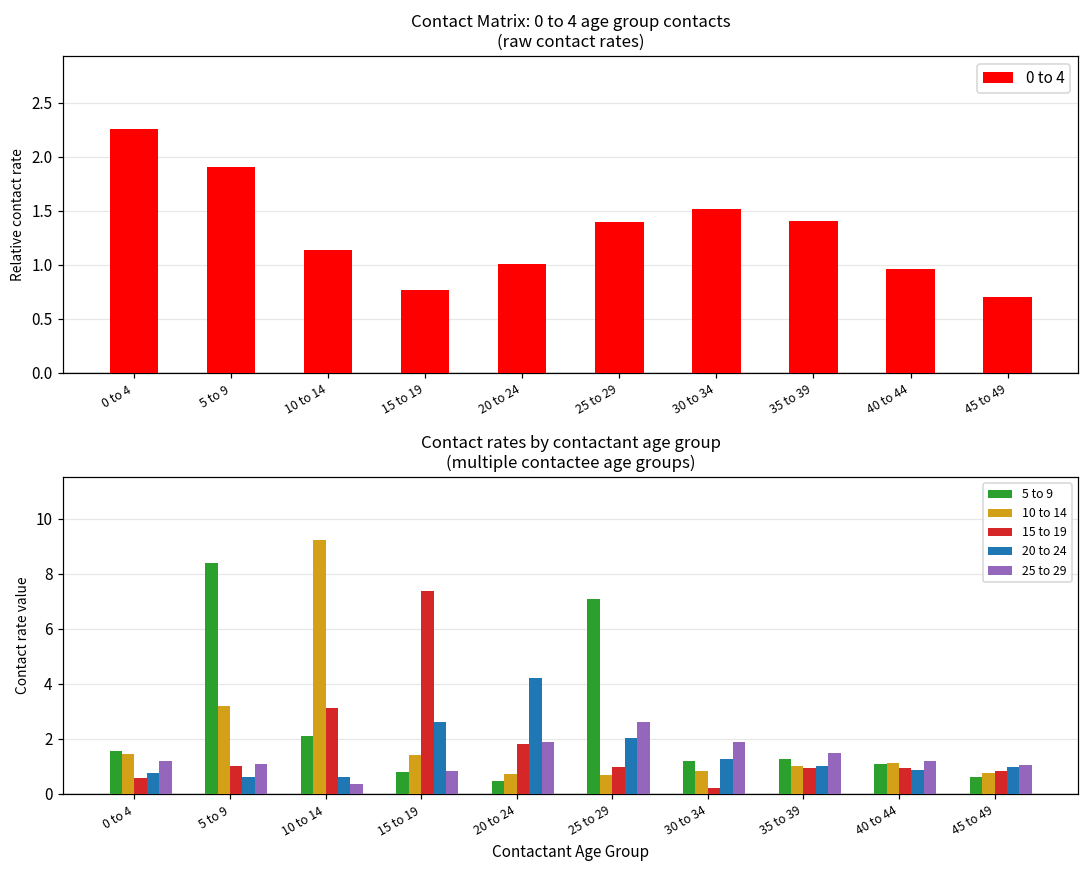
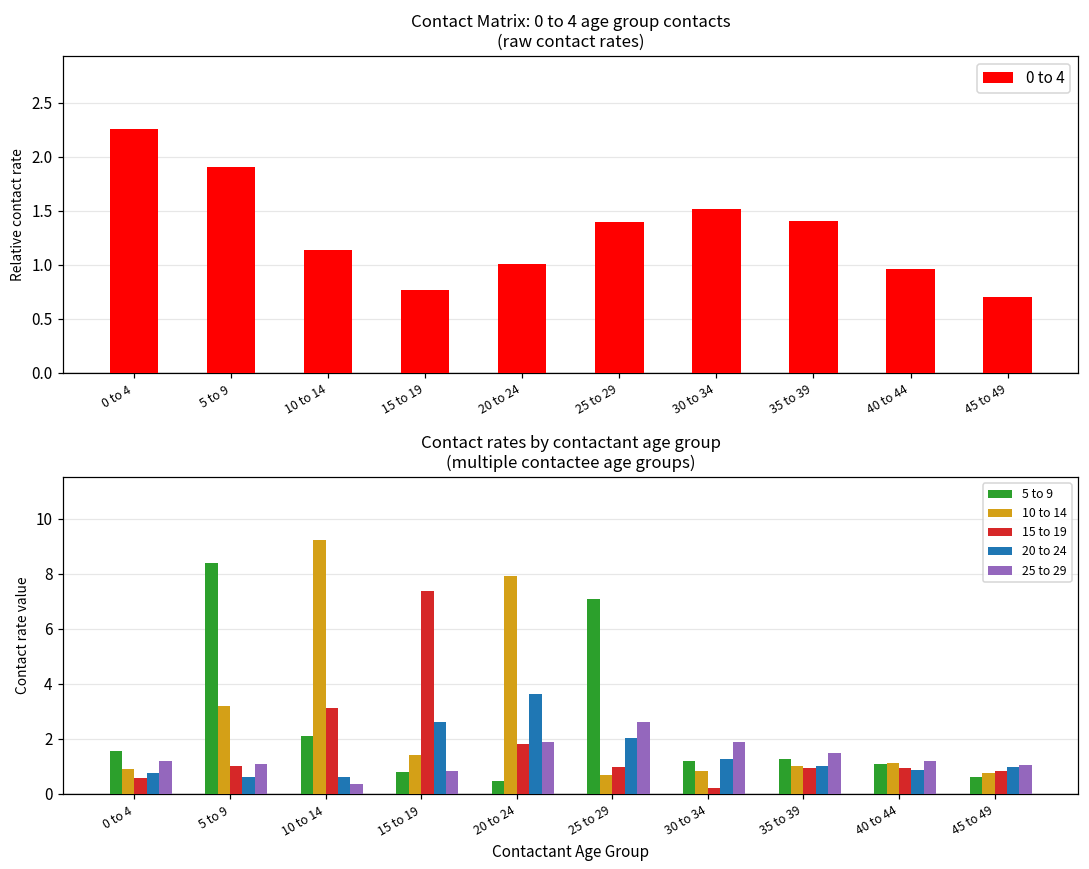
  {
    "Contact Matrix: 0 to 4 age group contacts (raw contact rates)": {
      "0 to 4": 2.3,
      "5 to 9": 1.9,
      "10 to 14": 1.1,
      "15 to 19": 0.8,
      "20 to 24": 1.0,
      "25 to 29": 1.4,
      "30 to 34": 1.5,
      "35 to 39": 1.4,
      "40 to 44": 1.0,
      "45 to 49": 0.7
    },
    "Contact rates by contactant age group (multiple contactee age groups)": {
      "5 to 9": {
        "0 to 4": 1.5,
        "5 to 9": 8.4,
        "10 to 14": 2.1,
        "15 to 19": 0.8,
        "20 to 24": 0.5,
        "25 to 29": 7.1,
        "30 to 34": 1.2,
        "35 to 39": 1.3,
        "40 to 44": 1.1,
        "45 to 49": 0.6
      },
      "10 to 14": {
-       "0 to 4": 1.4,
+       "0 to 4": 0.9,
        "5 to 9": 3.2,
        "10 to 14": 9.2,
        "15 to 19": 1.4,
-       "20 to 24": 0.7,
+       "20 to 24": 7.9,
        "25 to 29": 0.7,
        "30 to 34": 0.8,
        "35 to 39": 1.0,
        "40 to 44": 1.1,
        "45 to 49": 0.7
      },
      "15 to 19": {
        "0 to 4": 0.6,
        "5 to 9": 1.0,
        "10 to 14": 3.1,
        "15 to 19": 7.4,
        "20 to 24": 1.8,
        "25 to 29": 1.0,
        "30 to 34": 0.2,
        "35 to 39": 0.9,
        "40 to 44": 0.9,
        "45 to 49": 0.8
      },
      "20 to 24": {
        "0 to 4": 0.8,
        "5 to 9": 0.6,
        "10 to 14": 0.6,
        "15 to 19": 2.6,
-       "20 to 24": 4.2,
+       "20 to 24": 3.6,
        "25 to 29": 2.0,
        "30 to 34": 1.3,
        "35 to 39": 1.0,
        "40 to 44": 0.9,
        "45 to 49": 1.0
      },
      "25 to 29": {
        "0 to 4": 1.2,
        "5 to 9": 1.1,
        "10 to 14": 0.3,
        "15 to 19": 0.8,
        "20 to 24": 1.9,
        "25 to 29": 2.6,
        "30 to 34": 1.9,
        "35 to 39": 1.5,
        "40 to 44": 1.2,
        "45 to 49": 1.0
      }
    }
  }
